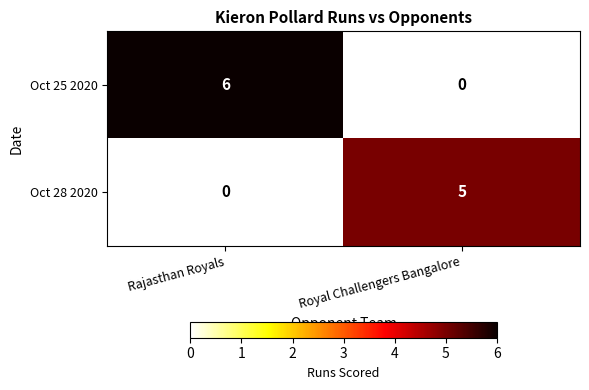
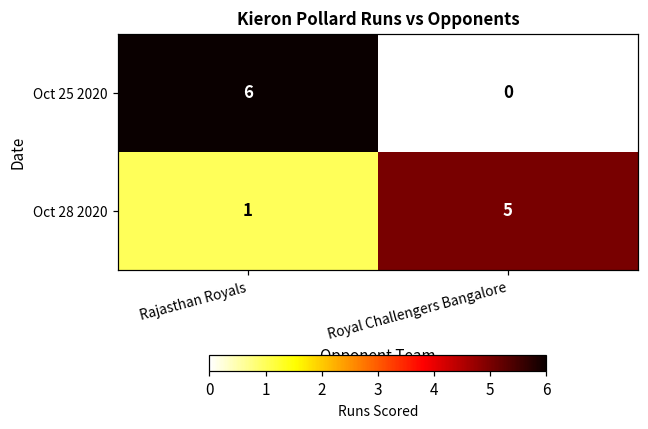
  {
    "Oct 25 2020": {
      "Rajasthan Royals": 6,
      "Royal Challengers Bangalore": 0
    },
    "Oct 28 2020": {
-     "Rajasthan Royals": 0,
+     "Rajasthan Royals": 1,
      "Royal Challengers Bangalore": 5
    }
  }
